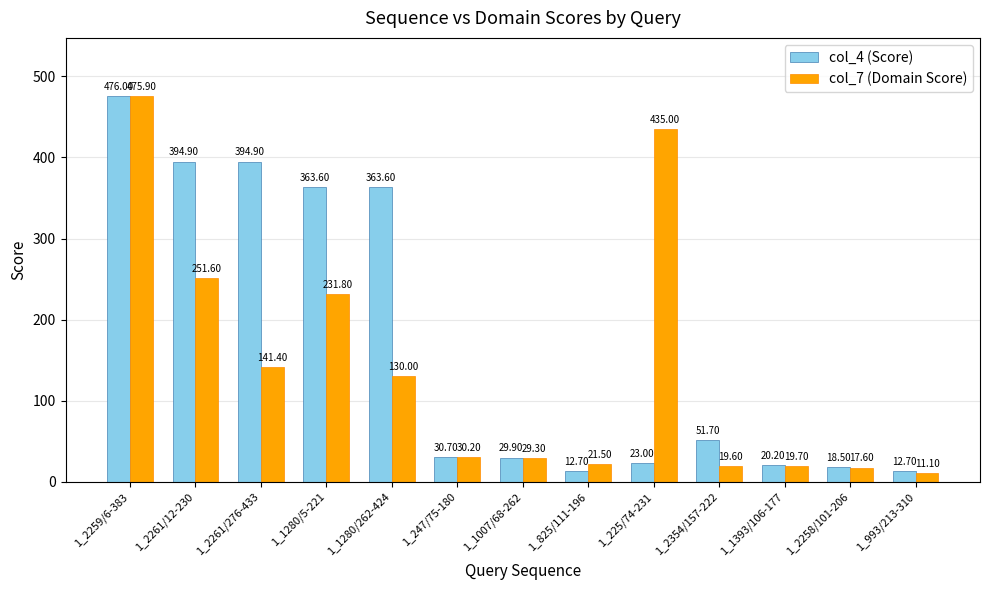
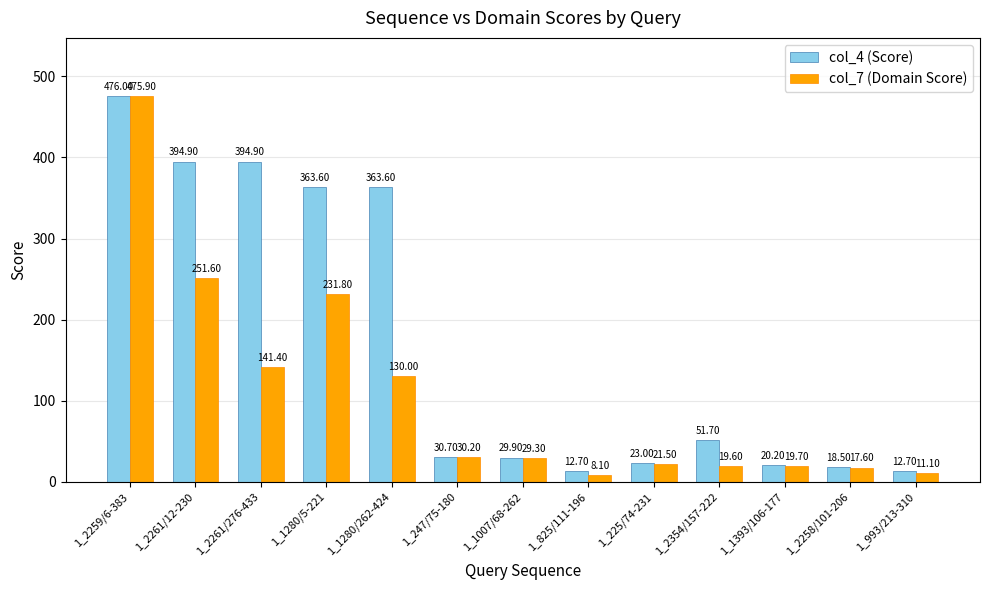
  {
    "col_4 (Score)": {
      "1_2261/12-230": 394.90,
      "1_2261/276-433": 394.90,
      "1_1280/5-221": 363.60,
      "1_1280/262-424": 363.60,
      "1_247/75-180": 30.70,
      "1_1007/68-262": 29.90,
      "1_825/111-196": 12.70,
      "1_225/74-231": 23.00,
      "1_2354/157-222": 51.70,
      "1_1393/106-177": 20.20,
      "1_2258/101-206": 18.50,
      "1_993/213-310": 12.70
    },
    "col_7 (Domain Score)": {
      "1_2261/12-230": 251.60,
      "1_2261/276-433": 141.40,
      "1_1280/5-221": 231.80,
      "1_1280/262-424": 130.00,
      "1_247/75-180": 30.20,
      "1_1007/68-262": 29.30,
-     "1_825/111-196": 21.50,
-     "1_225/74-231": 435.00,
+     "1_825/111-196": 8.10,
+     "1_225/74-231": 21.50,
      "1_2354/157-222": 19.60,
      "1_1393/106-177": 19.70,
      "1_2258/101-206": 17.60,
      "1_993/213-310": 11.10
    }
  }
